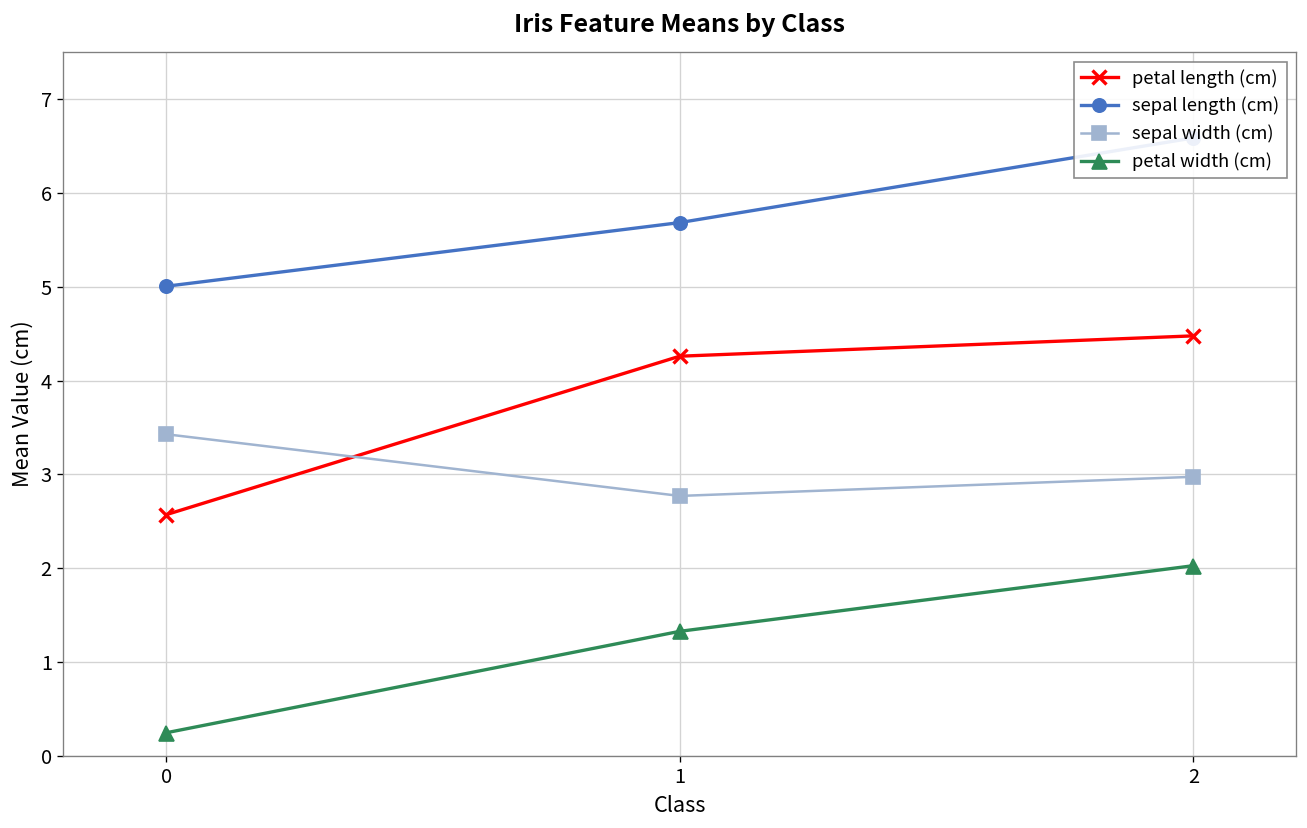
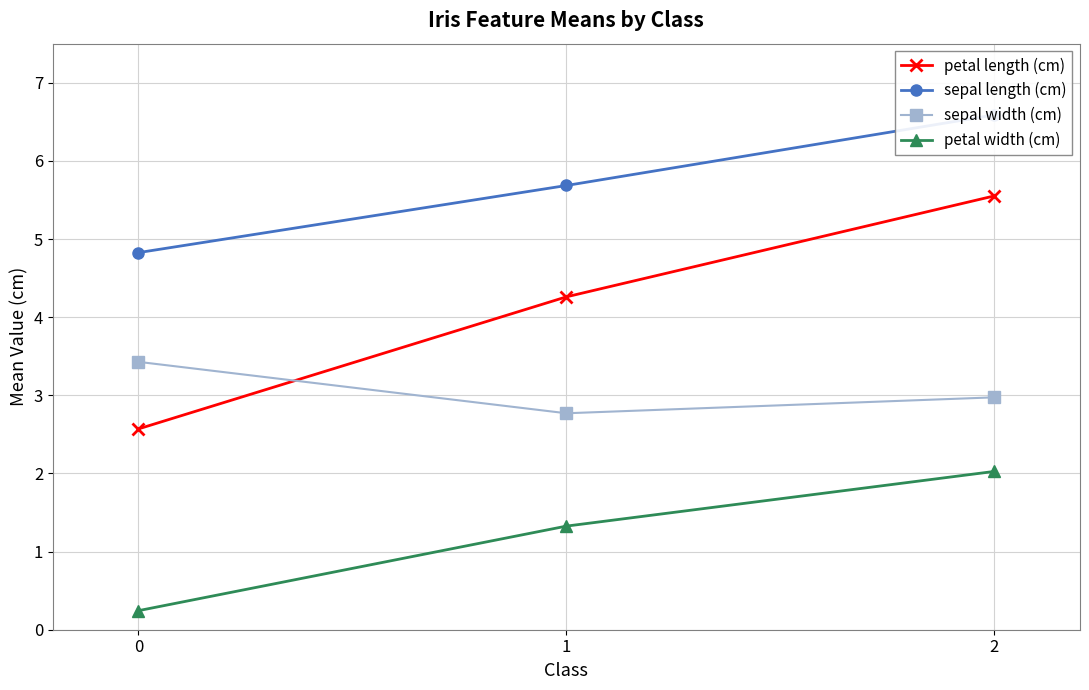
  {
    "petal length (cm)": {
      "0": 2.6,
      "1": 4.3,
-     "2": 4.5
+     "2": 5.6
    },
    "sepal length (cm)": {
-     "0": 5.0,
+     "0": 4.8,
      "1": 5.7
    },
    "sepal width (cm)": {
      "0": 3.4,
      "1": 2.8,
      "2": 3.0
    },
    "petal width (cm)": {
      "0": 0.2,
      "1": 1.3,
      "2": 2.0
    }
  }
